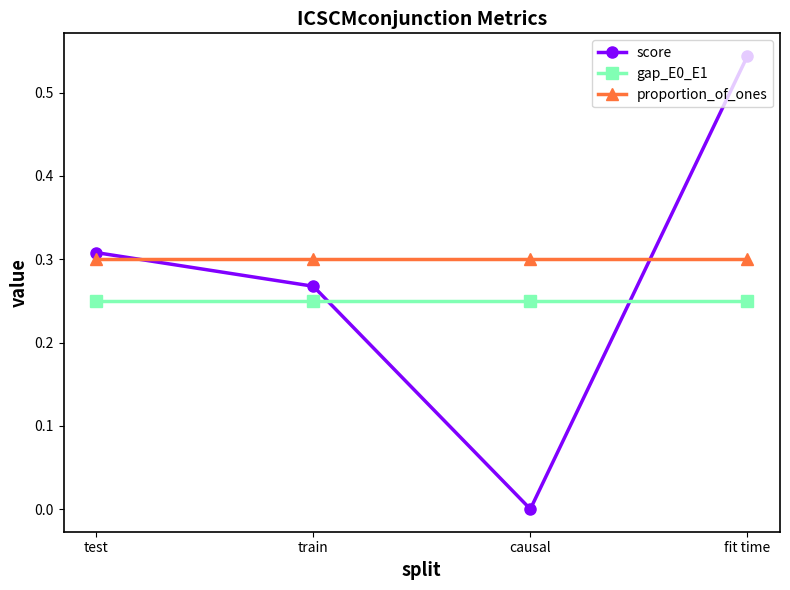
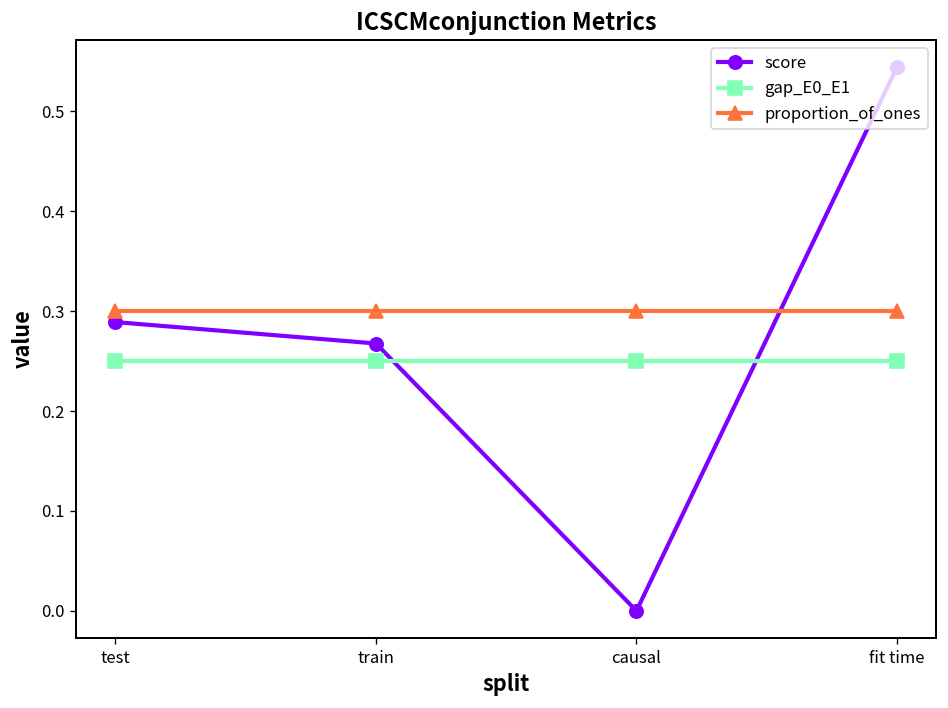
  {
    "score": {
-     "test": 0.31,
+     "test": 0.29,
      "train": 0.27,
      "causal": 0.00
    },
    "gap_E0_E1": {
      "test": 0.25,
      "train": 0.25,
      "causal": 0.25,
      "fit time": 0.25
    },
    "proportion_of_ones": {
      "test": 0.30,
      "train": 0.30,
      "causal": 0.30,
      "fit time": 0.30
    }
  }
